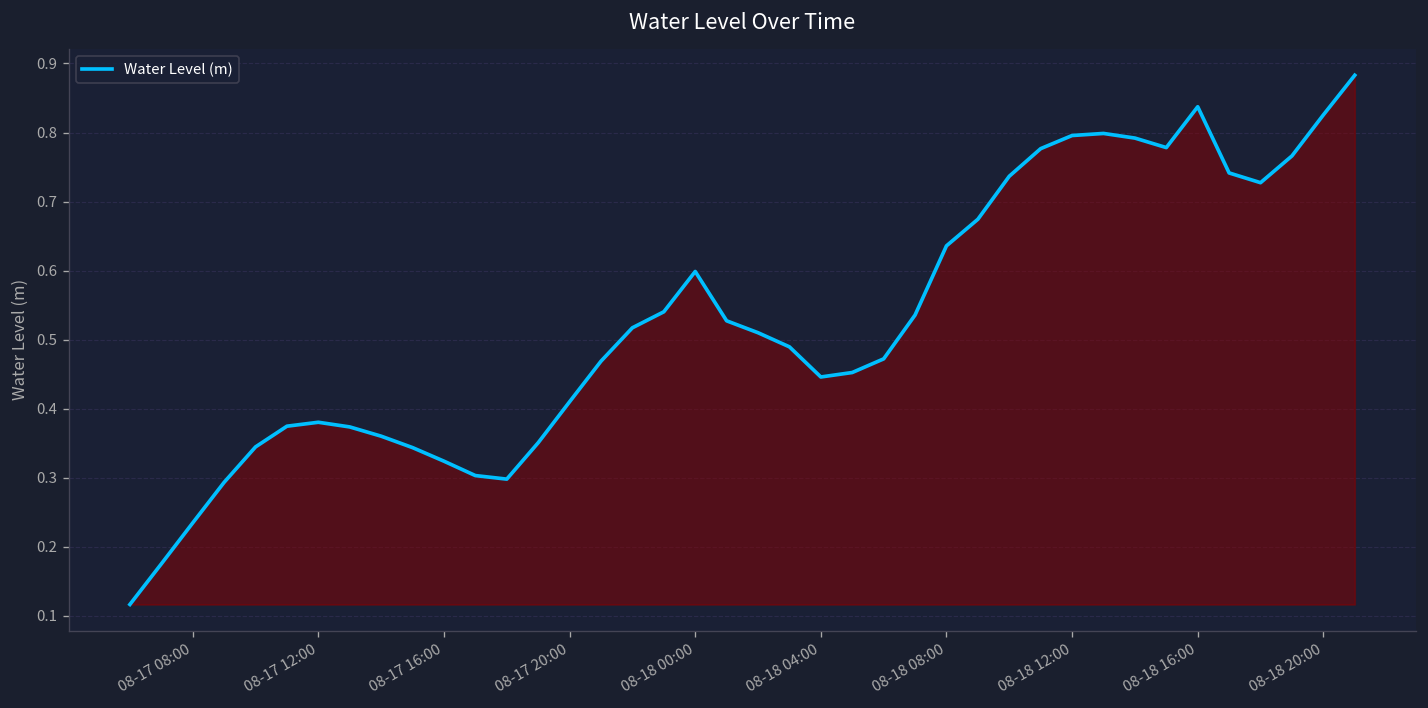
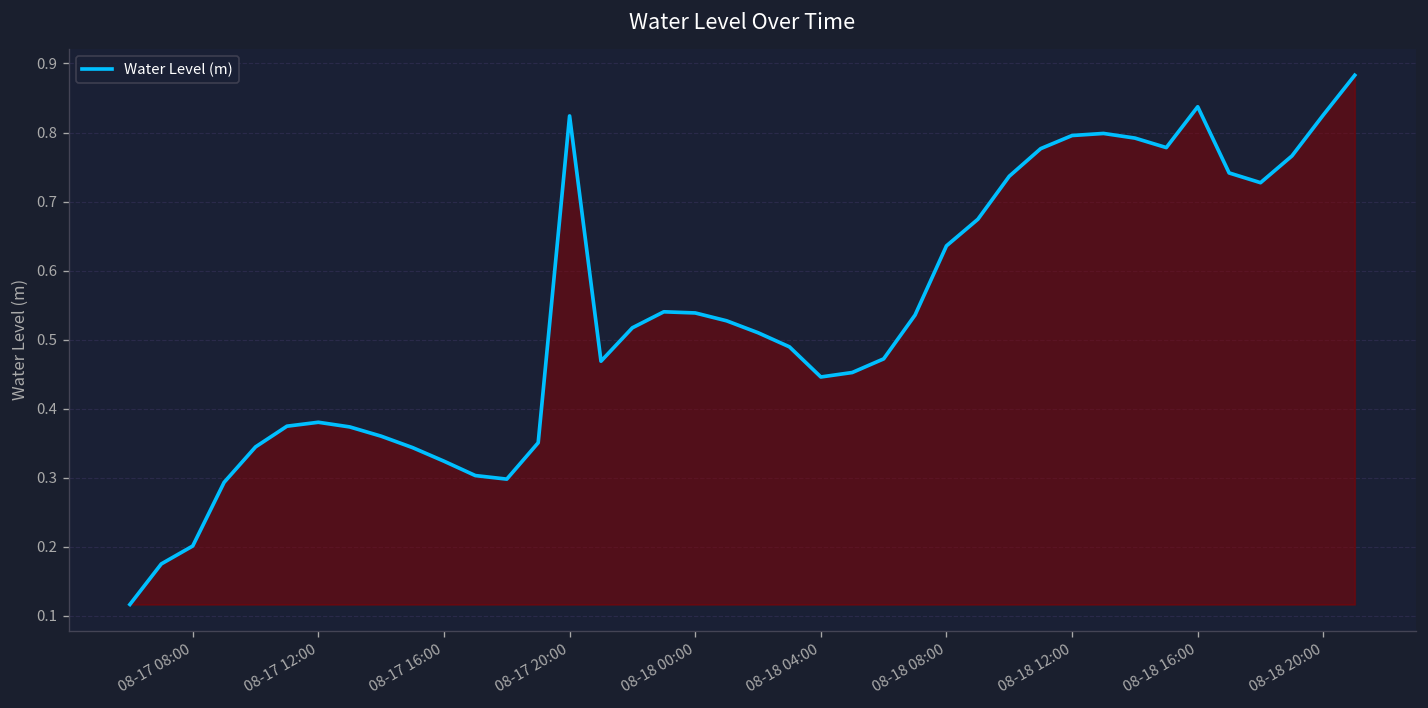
  {
-   "08-17 08:00": 0.23,
+   "08-17 08:00": 0.20,
    "08-17 12:00": 0.38,
    "08-17 16:00": 0.32,
-   "08-17 20:00": 0.41,
-   "08-18 00:00": 0.60,
+   "08-17 20:00": 0.82,
+   "08-18 00:00": 0.54,
    "08-18 04:00": 0.45,
    "08-18 08:00": 0.64,
    "08-18 12:00": 0.80,
    "08-18 16:00": 0.84,
    "08-18 20:00": 0.83
  }
